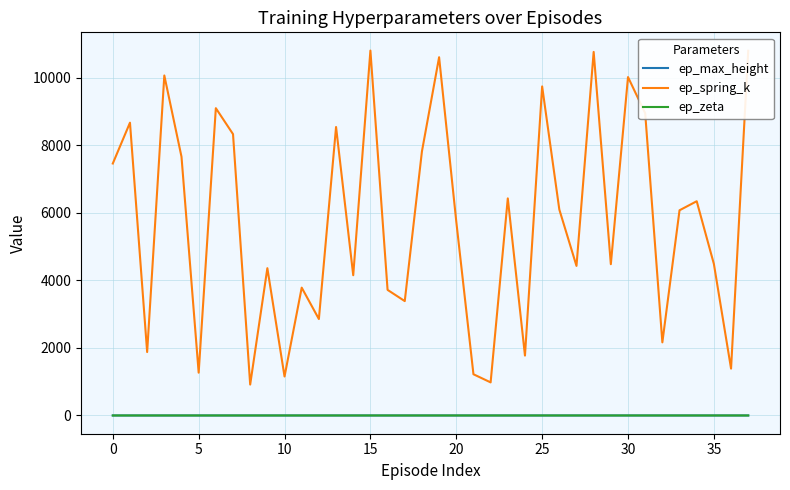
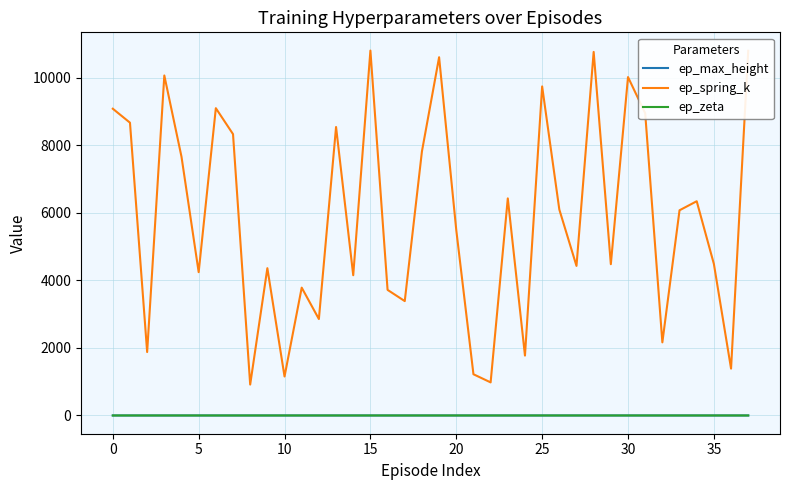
  {
    "ep_zeta": {
      "0": 0,
      "5": 0,
      "10": 0,
      "15": 0,
      "20": 0,
      "25": 0,
      "30": 0,
      "35": 0
    },
    "ep_spring_k": {
-     "0": 7500,
-     "5": 1300,
+     "0": 9100,
+     "5": 4200,
      "10": 1200,
      "15": 10800,
-     "20": 5700,
+     "20": 5500,
      "25": 9700,
      "30": 10000,
      "35": 4500
    }
  }
